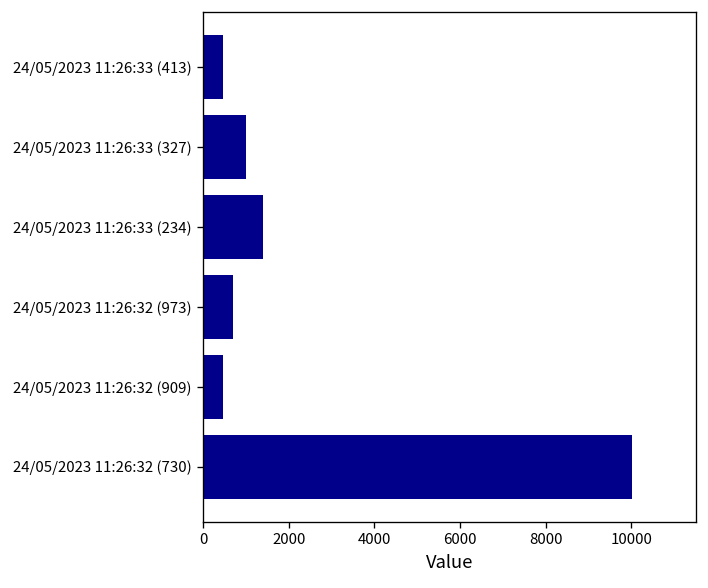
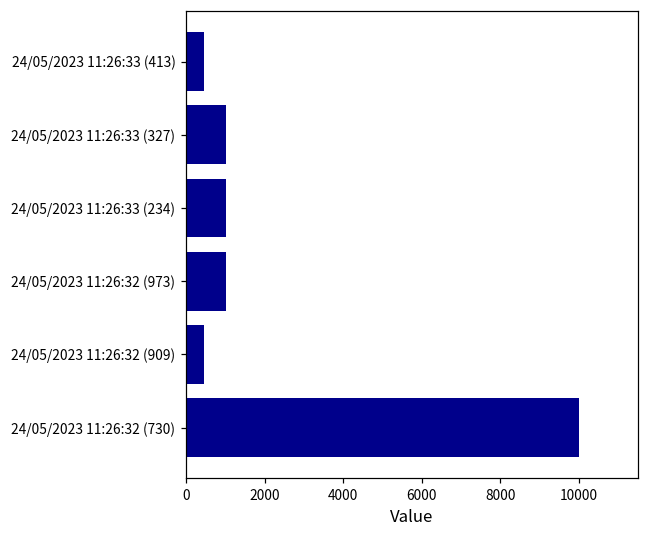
  {
    "24/05/2023 11:26:33 (413)": 500,
    "24/05/2023 11:26:33 (327)": 1000,
-   "24/05/2023 11:26:33 (234)": 1400,
-   "24/05/2023 11:26:32 (973)": 700,
+   "24/05/2023 11:26:33 (234)": 1000,
+   "24/05/2023 11:26:32 (973)": 1000,
    "24/05/2023 11:26:32 (909)": 500,
    "24/05/2023 11:26:32 (730)": 10000
  }
